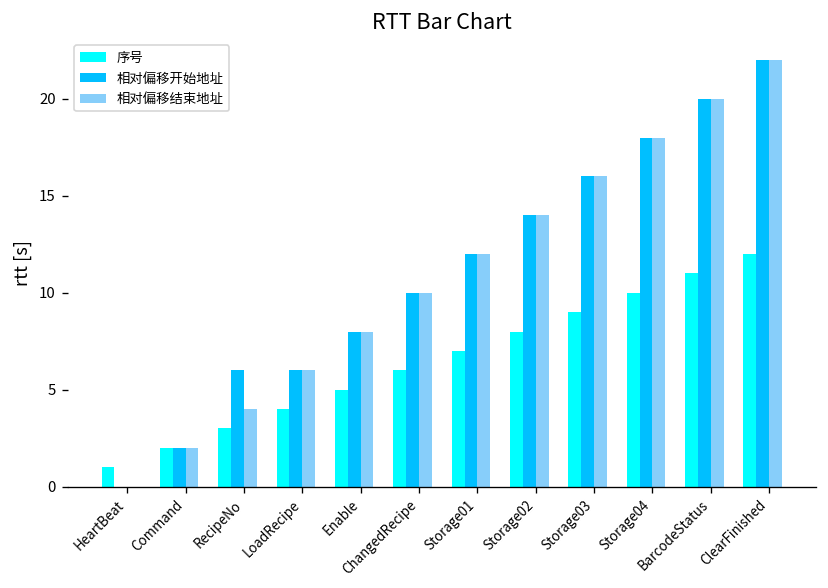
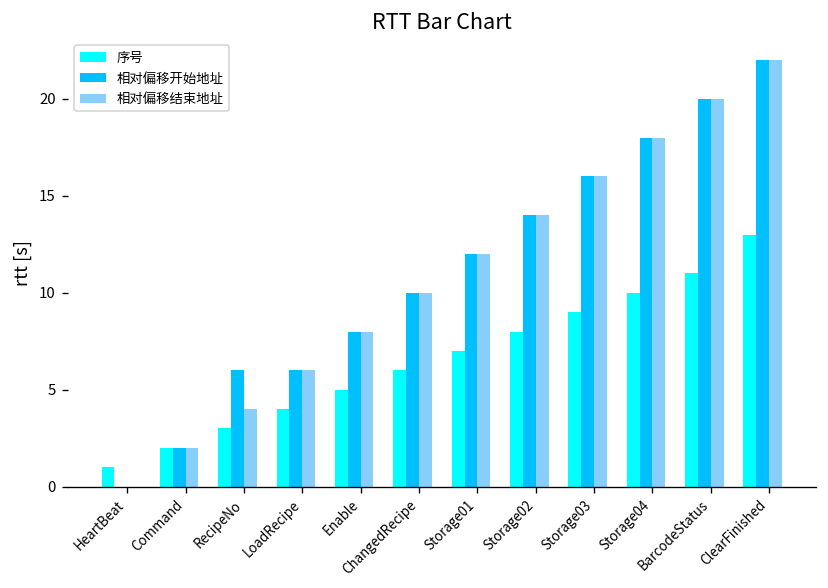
  {
    "序号": {
      "HeartBeat": 1,
      "Command": 2,
      "RecipeNo": 3,
      "LoadRecipe": 4,
      "Enable": 5,
      "ChangedRecipe": 6,
      "Storage01": 7,
      "Storage02": 8,
      "Storage03": 9,
      "Storage04": 10,
      "BarcodeStatus": 11,
-     "ClearFinished": 12
+     "ClearFinished": 13
    },
    "相对偏移开始地址": {
      "HeartBeat": 0,
      "Command": 2,
      "RecipeNo": 6,
      "LoadRecipe": 6,
      "Enable": 8,
      "ChangedRecipe": 10,
      "Storage01": 12,
      "Storage02": 14,
      "Storage03": 16,
      "Storage04": 18,
      "BarcodeStatus": 20,
      "ClearFinished": 22
    },
    "相对偏移结束地址": {
      "HeartBeat": 0,
      "Command": 2,
      "RecipeNo": 4,
      "LoadRecipe": 6,
      "Enable": 8,
      "ChangedRecipe": 10,
      "Storage01": 12,
      "Storage02": 14,
      "Storage03": 16,
      "Storage04": 18,
      "BarcodeStatus": 20,
      "ClearFinished": 22
    }
  }
